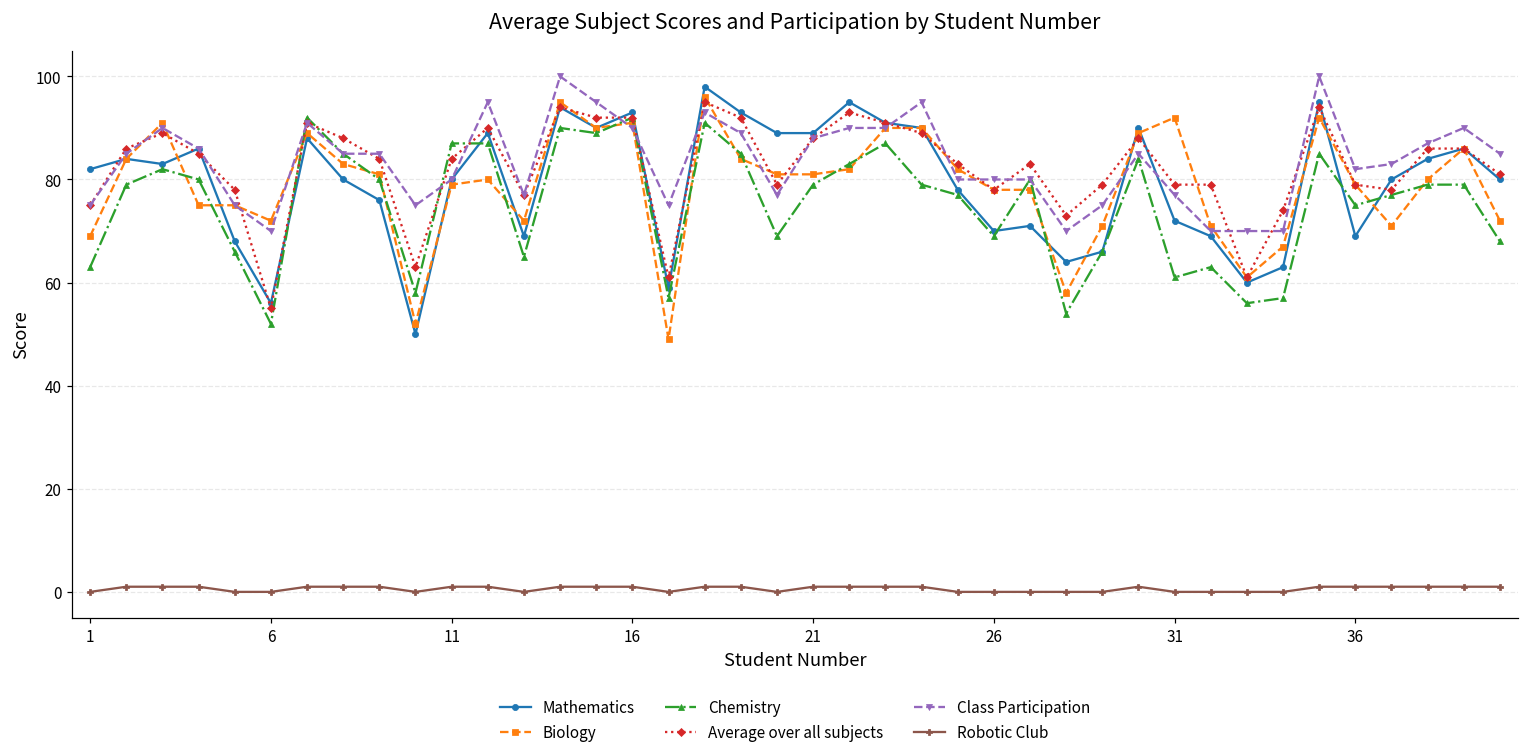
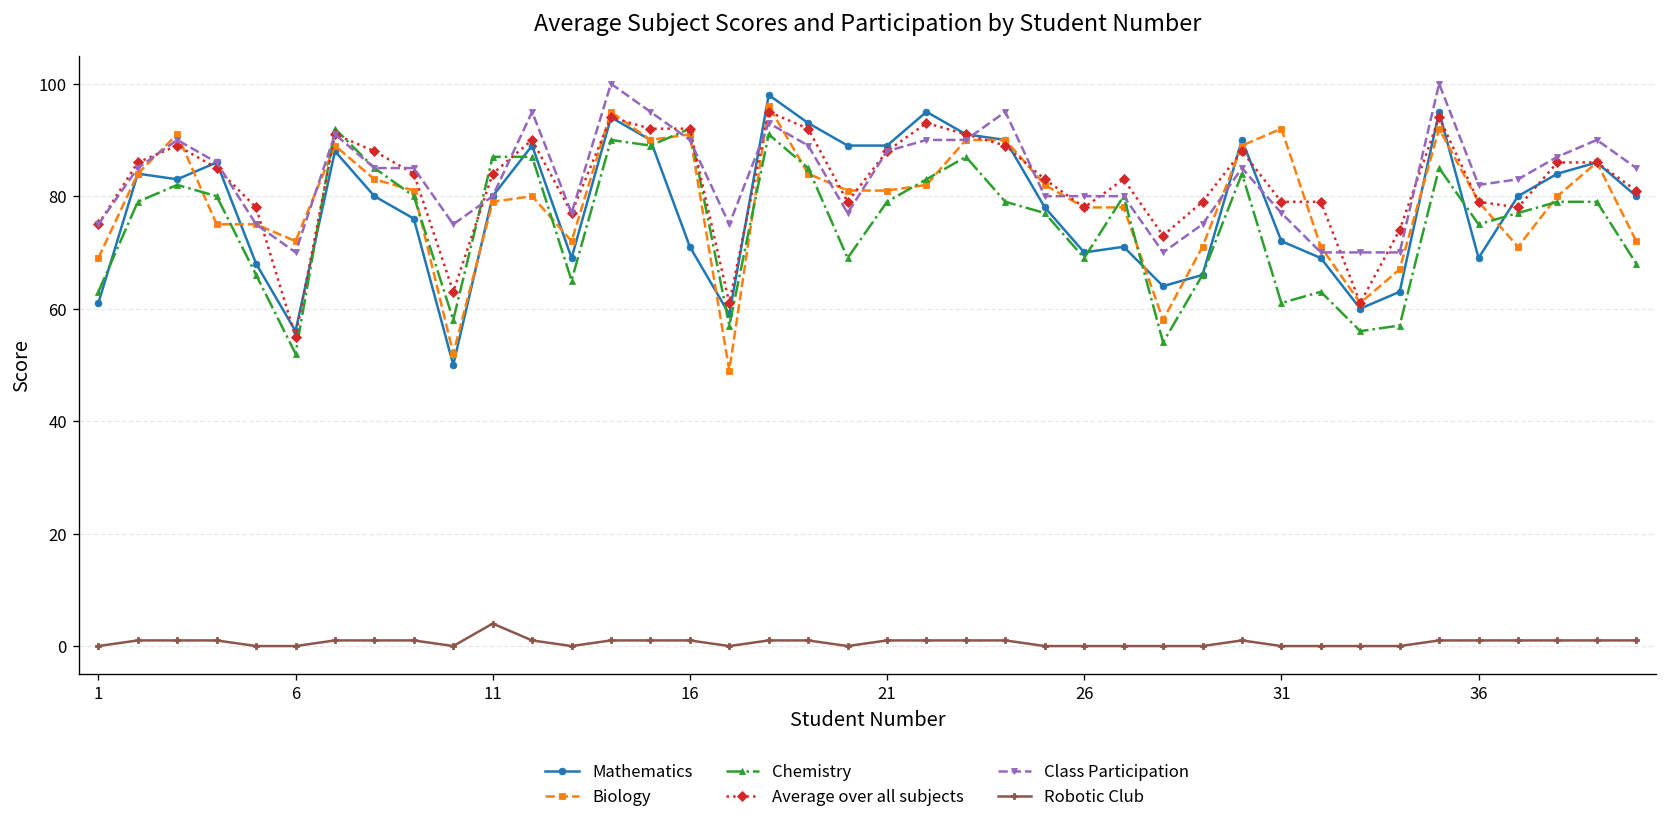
  {
    "Mathematics": {
-     "1": 82,
+     "1": 61,
      "6": 56,
-     "16": 93,
+     "16": 71,
      "21": 89,
      "26": 70,
      "31": 72,
      "36": 69
    },
    "Biology": {
      "1": 69,
      "6": 72,
      "11": 79,
      "16": 91,
      "21": 81,
      "31": 92
    },
    "Chemistry": {
      "1": 63,
      "6": 52,
      "11": 87,
      "21": 79,
      "26": 69,
      "31": 61,
      "36": 75
    },
    "Average over all subjects": {
      "6": 55,
      "11": 84,
      "31": 79
    },
    "Class Participation": {
      "6": 70,
      "16": 90,
      "26": 80,
      "31": 77,
      "36": 82
    },
    "Robotic Club": {
      "1": 0,
      "6": 0,
-     "11": 1,
+     "11": 4,
      "16": 1,
      "21": 1,
      "26": 0,
      "31": 0,
      "36": 1
    }
  }
